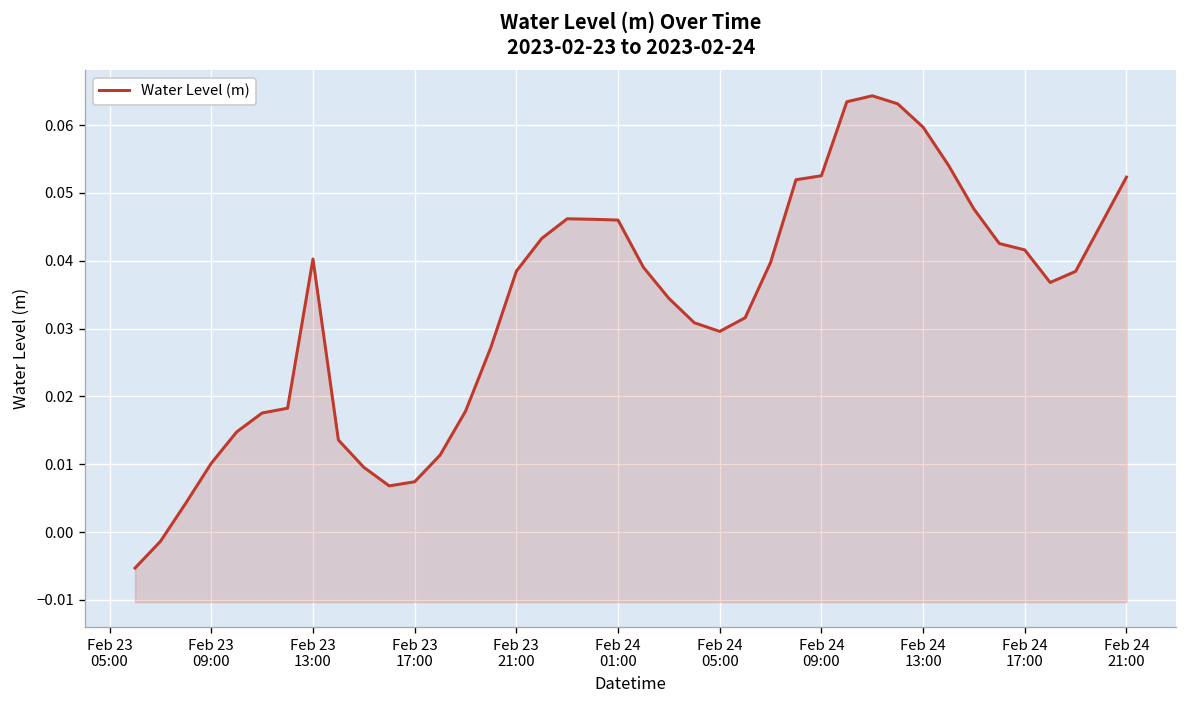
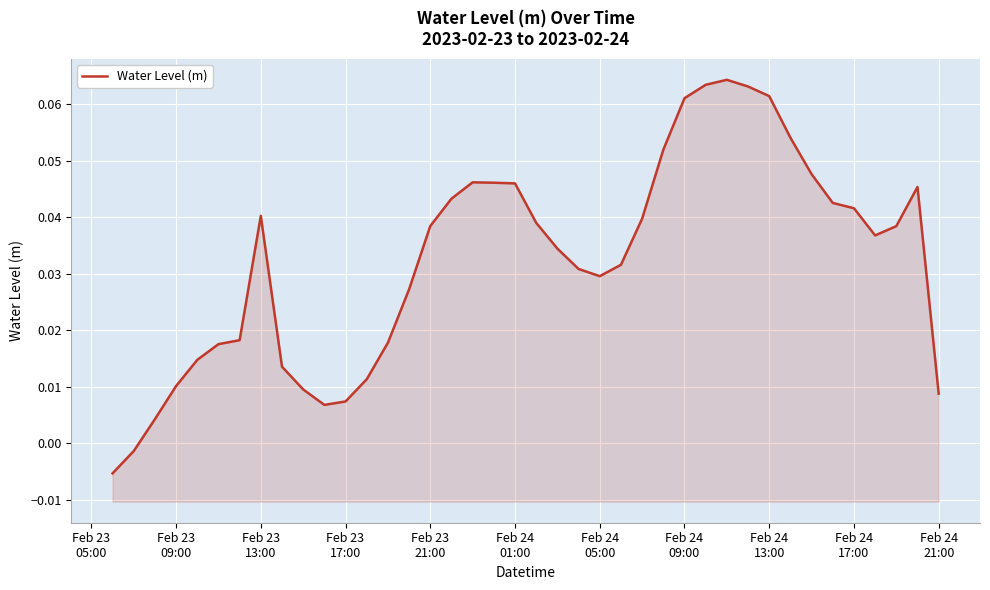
  {
    "Feb 23 09:00": 0.010,
    "Feb 23 13:00": 0.040,
    "Feb 23 17:00": 0.007,
    "Feb 23 21:00": 0.038,
    "Feb 24 01:00": 0.046,
    "Feb 24 05:00": 0.030,
-   "Feb 24 09:00": 0.053,
-   "Feb 24 13:00": 0.060,
+   "Feb 24 09:00": 0.061,
+   "Feb 24 13:00": 0.061,
    "Feb 24 17:00": 0.042,
-   "Feb 24 21:00": 0.052
+   "Feb 24 21:00": 0.009
  }
